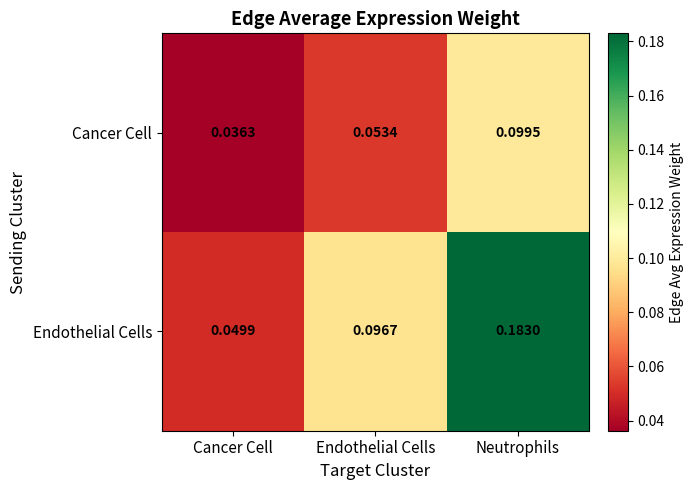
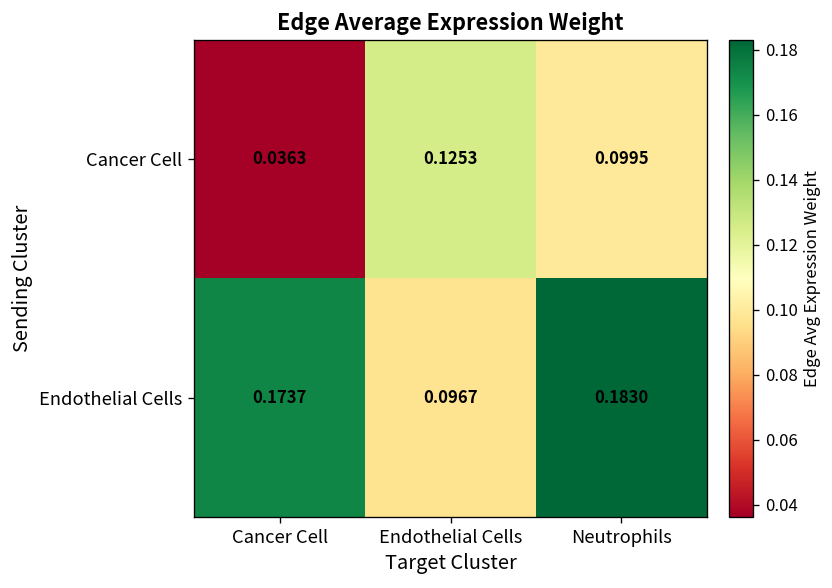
  {
    "Cancer Cell": {
      "Cancer Cell": 0.0363,
-     "Endothelial Cells": 0.0534,
+     "Endothelial Cells": 0.1253,
      "Neutrophils": 0.0995
    },
    "Endothelial Cells": {
-     "Cancer Cell": 0.0499,
+     "Cancer Cell": 0.1737,
      "Endothelial Cells": 0.0967,
      "Neutrophils": 0.1830
    }
  }
